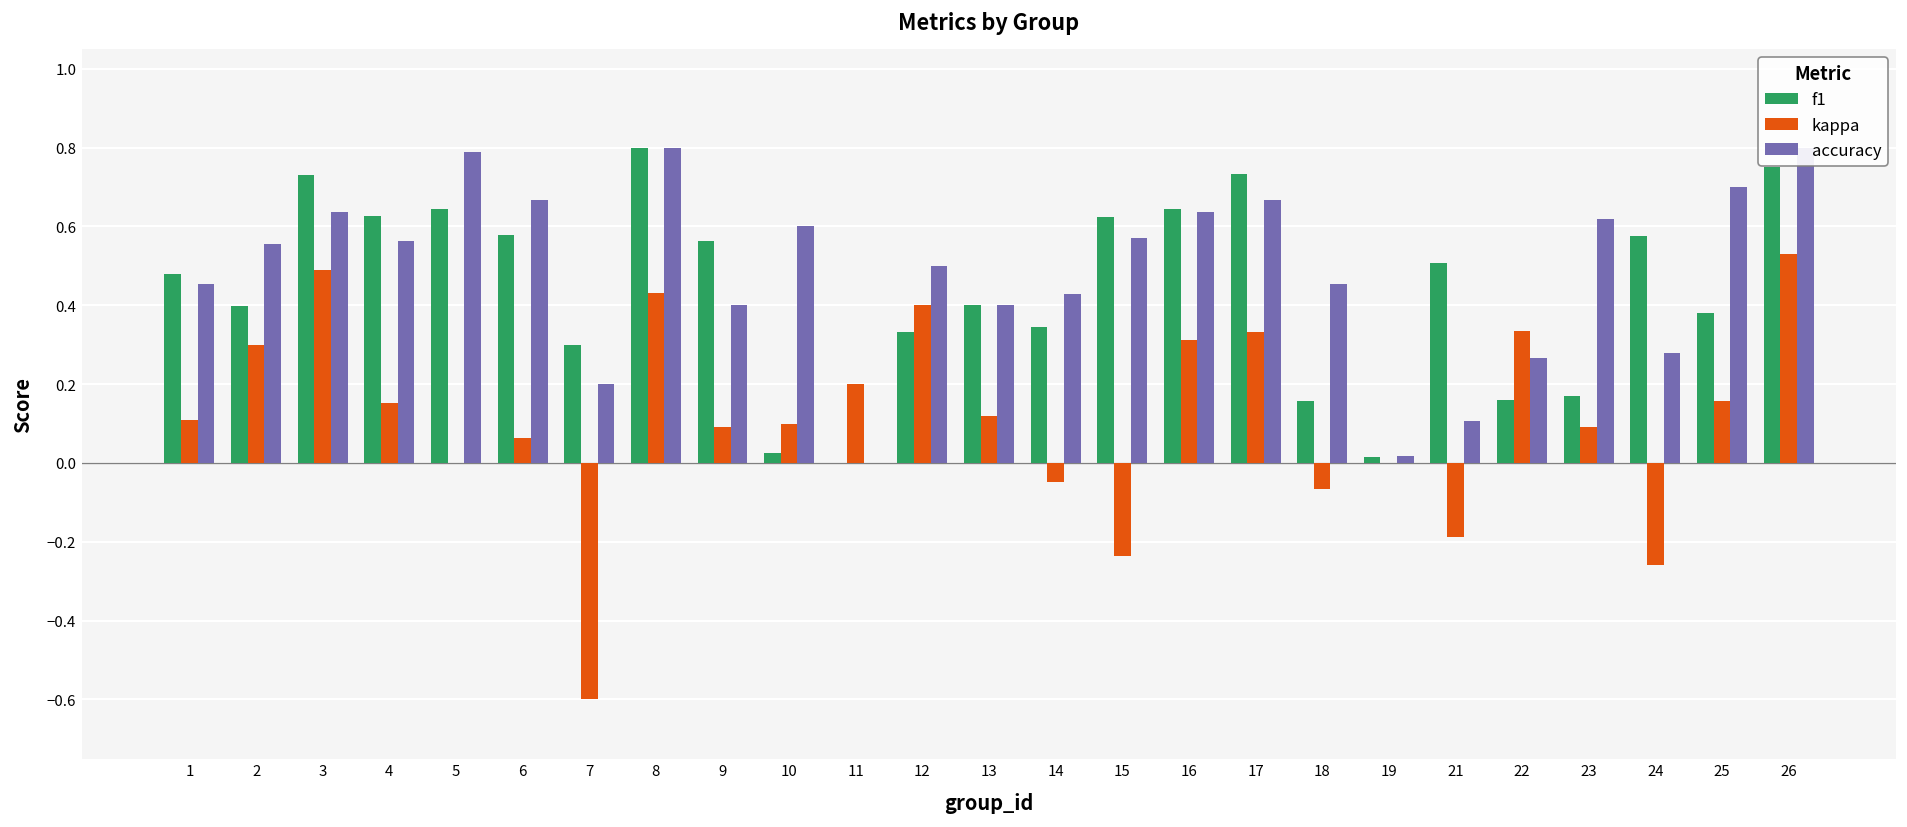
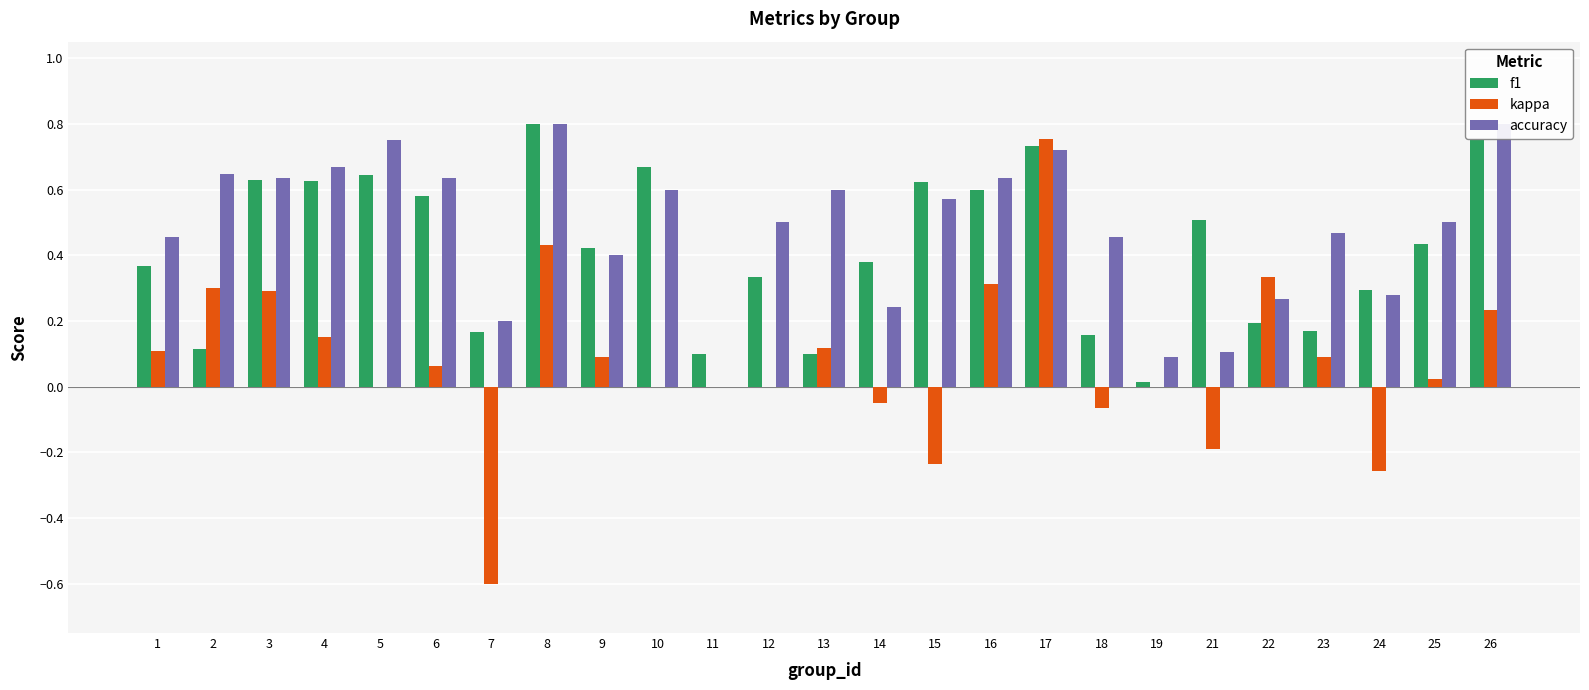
  {
    "f1": {
-     "1": 0.48,
-     "2": 0.40,
-     "3": 0.73,
+     "1": 0.37,
+     "2": 0.11,
+     "3": 0.63,
      "4": 0.63,
      "5": 0.64,
      "6": 0.58,
-     "7": 0.30,
+     "7": 0.17,
      "8": 0.80,
-     "9": 0.56,
-     "10": 0.03,
-     "11": 0.0,
+     "9": 0.42,
+     "10": 0.67,
+     "11": 0.1,
      "12": 0.33,
-     "13": 0.4,
-     "14": 0.35,
+     "13": 0.1,
+     "14": 0.38,
      "15": 0.62,
-     "16": 0.65,
+     "16": 0.60,
      "17": 0.73,
      "18": 0.16,
      "19": 0.02,
      "21": 0.51,
-     "22": 0.16,
+     "22": 0.19,
      "23": 0.17,
-     "24": 0.58,
-     "25": 0.38,
+     "24": 0.29,
+     "25": 0.43,
      "26": 0.75
    },
    "kappa": {
      "1": 0.11,
      "2": 0.30,
-     "3": 0.49,
+     "3": 0.29,
      "4": 0.15,
      "5": 0.00,
      "6": 0.06,
      "7": -0.60,
      "8": 0.43,
      "9": 0.09,
-     "10": 0.1,
-     "11": 0.2,
-     "12": 0.4,
+     "10": 0.0,
+     "11": 0.0,
+     "12": 0.0,
      "13": 0.12,
      "14": -0.05,
      "15": -0.24,
      "16": 0.31,
-     "17": 0.33,
+     "17": 0.75,
      "18": -0.07,
      "19": 0.00,
      "21": -0.19,
      "22": 0.34,
      "23": 0.09,
      "24": -0.26,
-     "25": 0.16,
-     "26": 0.53
+     "25": 0.02,
+     "26": 0.23
    },
    "accuracy": {
      "1": 0.46,
-     "2": 0.56,
+     "2": 0.65,
      "3": 0.64,
-     "4": 0.56,
-     "5": 0.79,
-     "6": 0.67,
+     "4": 0.67,
+     "5": 0.75,
+     "6": 0.64,
      "7": 0.20,
      "8": 0.80,
      "9": 0.40,
      "10": 0.60,
      "11": 0.00,
      "12": 0.50,
-     "13": 0.4,
-     "14": 0.43,
+     "13": 0.6,
+     "14": 0.24,
      "15": 0.57,
      "16": 0.64,
-     "17": 0.67,
+     "17": 0.72,
      "18": 0.46,
-     "19": 0.02,
+     "19": 0.09,
      "21": 0.11,
      "22": 0.27,
-     "23": 0.62,
+     "23": 0.47,
      "24": 0.28,
-     "25": 0.7
+     "25": 0.5
    }
  }
